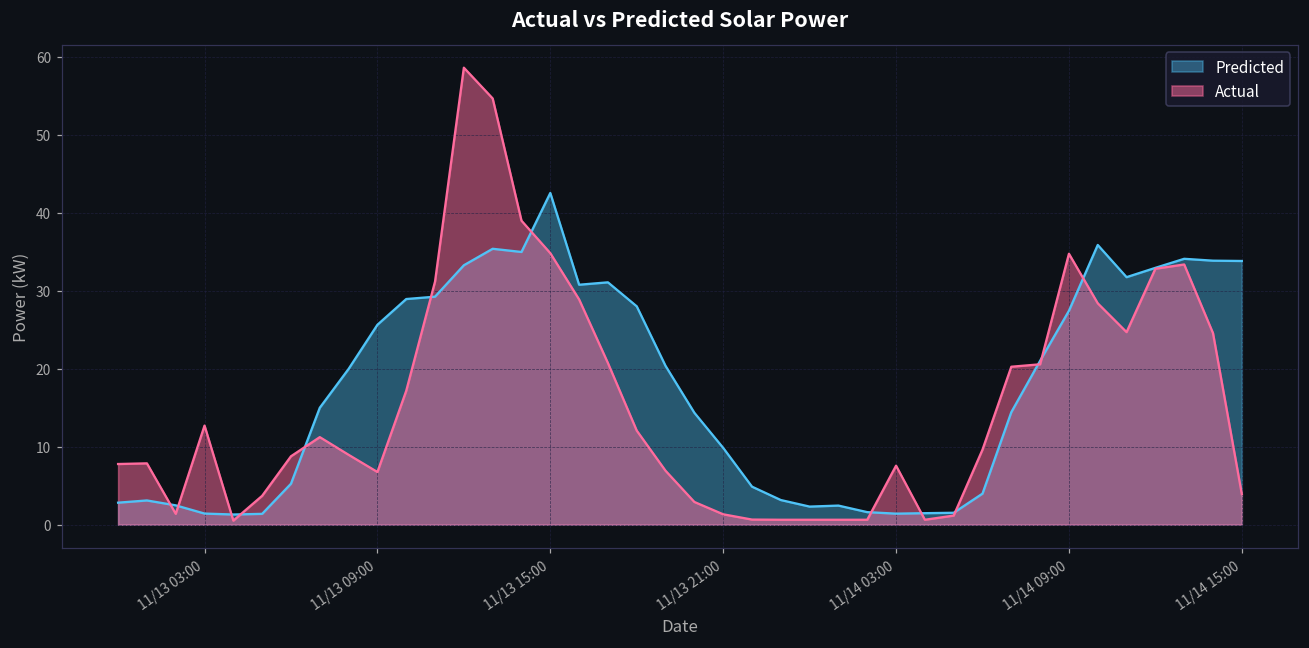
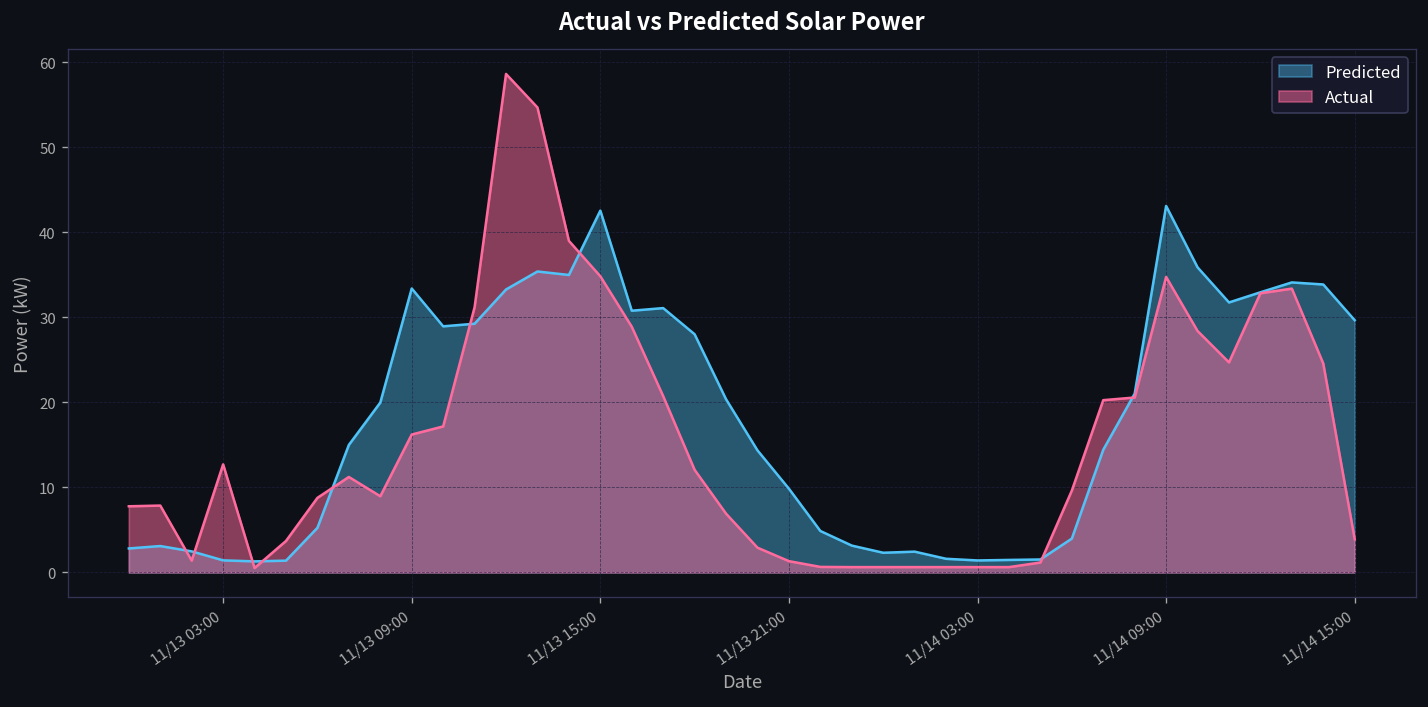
  {
    "Predicted": {
      "11/13 03:00": 1,
-     "11/13 09:00": 26,
+     "11/13 09:00": 33,
      "11/13 15:00": 43,
      "11/13 21:00": 10,
      "11/14 03:00": 1,
-     "11/14 09:00": 27,
-     "11/14 15:00": 34
+     "11/14 09:00": 43,
+     "11/14 15:00": 30
    },
    "Actual": {
      "11/13 03:00": 13,
-     "11/13 09:00": 7,
+     "11/13 09:00": 16,
      "11/13 15:00": 35,
      "11/13 21:00": 1,
-     "11/14 03:00": 8,
+     "11/14 03:00": 1,
      "11/14 09:00": 35,
      "11/14 15:00": 4
    }
  }
